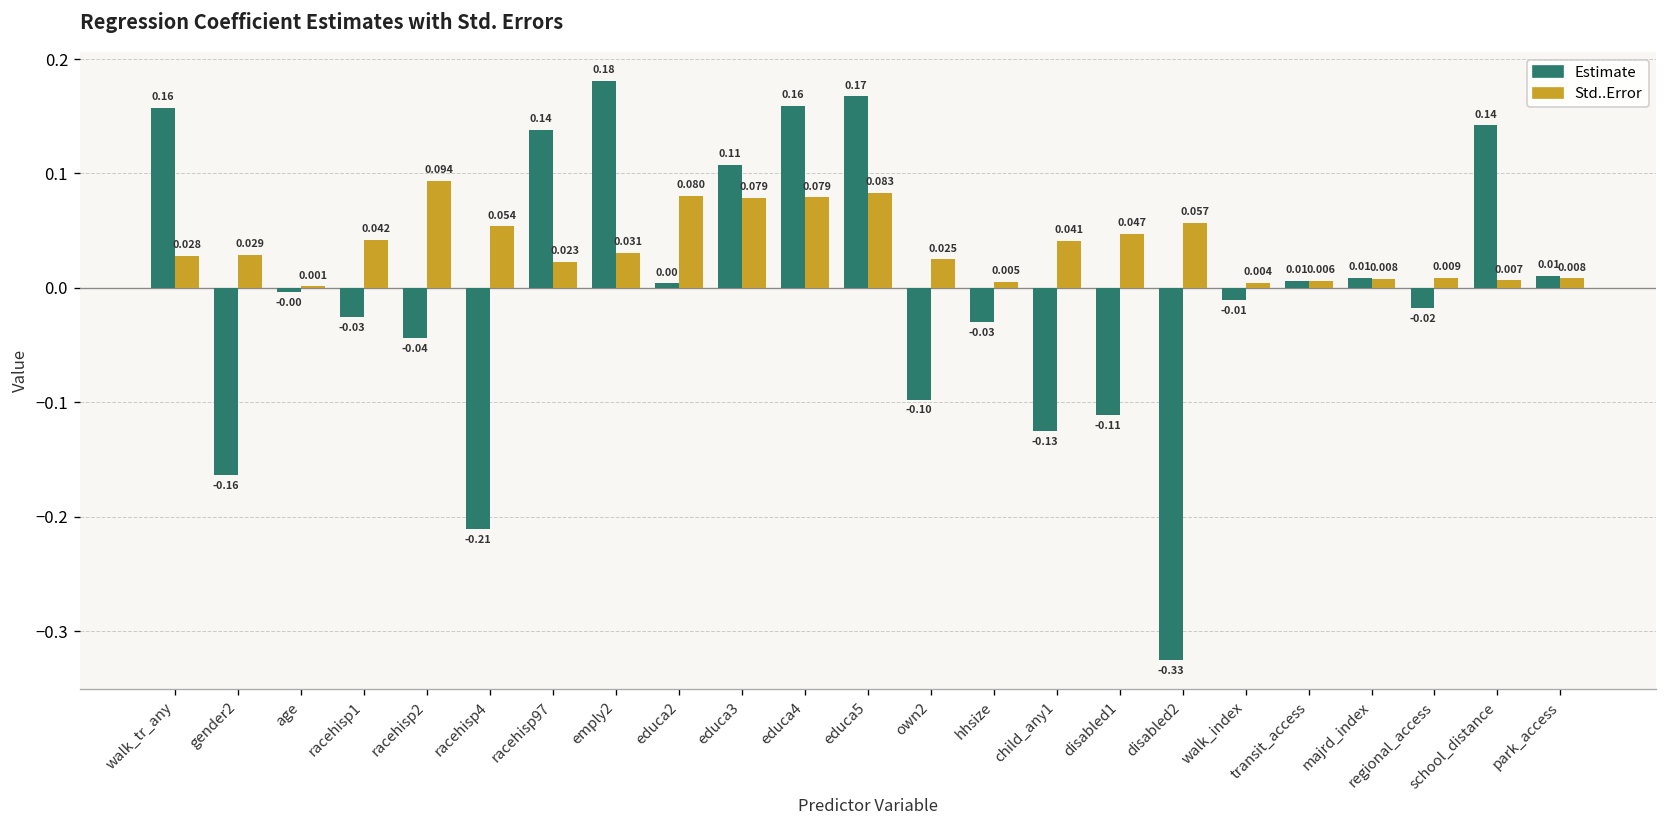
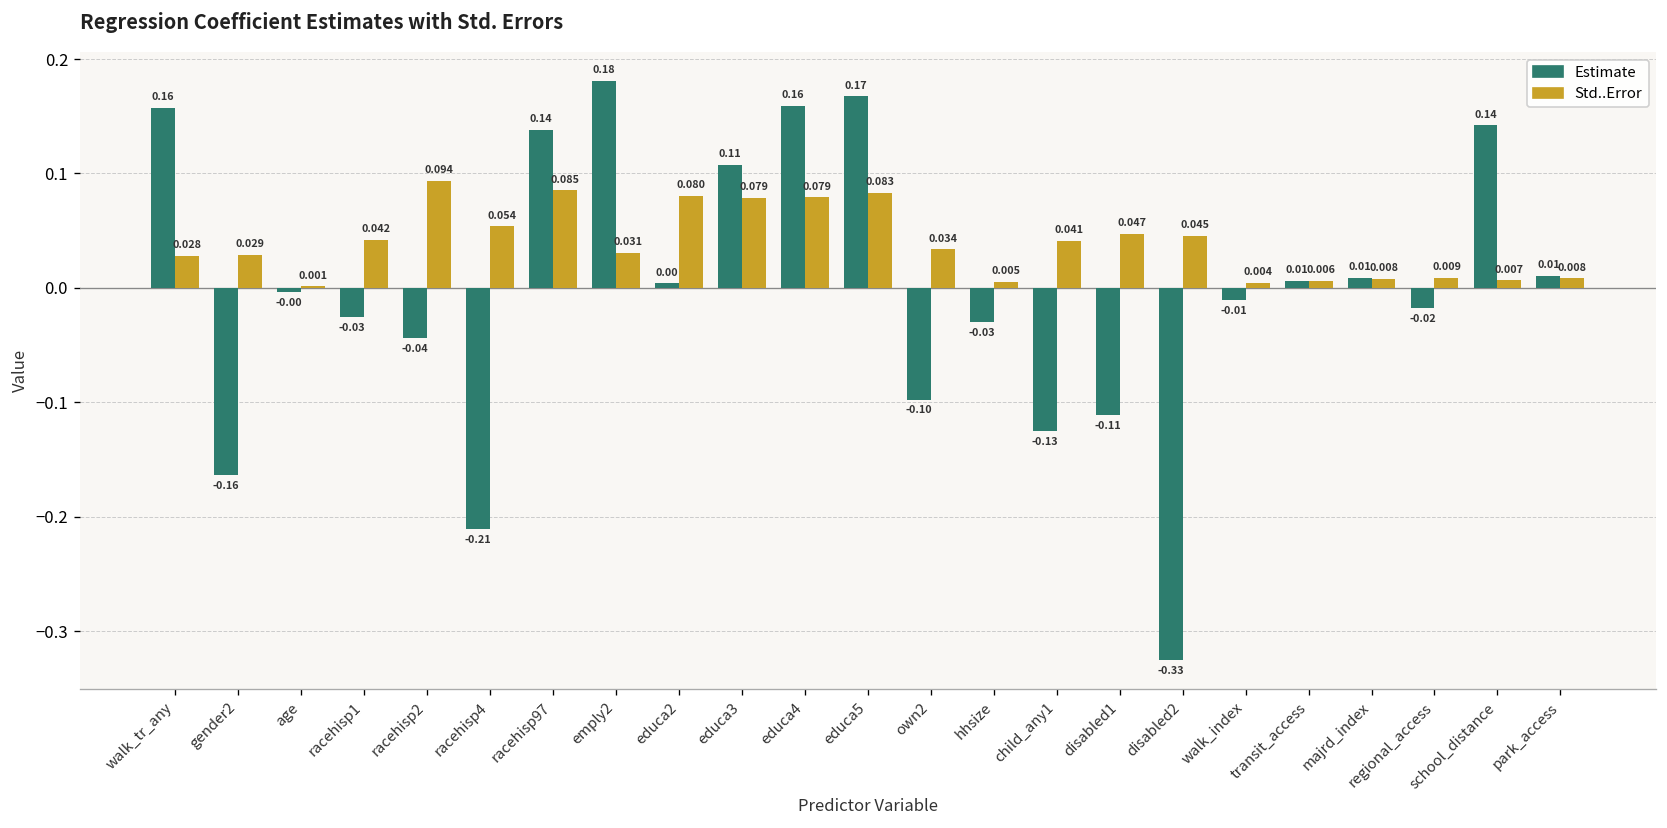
  {
    "Estimate": {
      "walk_tr_any": 0.16,
      "gender2": -0.16,
      "age": -0.00,
      "racehisp1": -0.03,
      "racehisp2": -0.04,
      "racehisp4": -0.21,
      "racehisp97": 0.14,
      "emply2": 0.18,
      "educa2": 0.00,
      "educa3": 0.11,
      "educa4": 0.16,
      "educa5": 0.17,
      "own2": -0.10,
      "hhsize": -0.03,
      "child_any1": -0.13,
      "disabled1": -0.11,
      "disabled2": -0.33,
      "walk_index": -0.01,
      "transit_access": 0.01,
      "majrd_index": 0.01,
      "regional_access": -0.02,
      "school_distance": 0.14,
      "park_access": 0.01
    },
    "Std..Error": {
      "walk_tr_any": 0.028,
      "gender2": 0.029,
      "age": 0.001,
      "racehisp1": 0.042,
      "racehisp2": 0.094,
      "racehisp4": 0.054,
-     "racehisp97": 0.023,
+     "racehisp97": 0.085,
      "emply2": 0.031,
      "educa2": 0.080,
      "educa3": 0.079,
      "educa4": 0.079,
      "educa5": 0.083,
-     "own2": 0.025,
+     "own2": 0.034,
      "hhsize": 0.005,
      "child_any1": 0.041,
      "disabled1": 0.047,
-     "disabled2": 0.057,
+     "disabled2": 0.045,
      "walk_index": 0.004,
      "transit_access": 0.006,
      "majrd_index": 0.008,
      "regional_access": 0.009,
      "school_distance": 0.007,
      "park_access": 0.008
    }
  }
